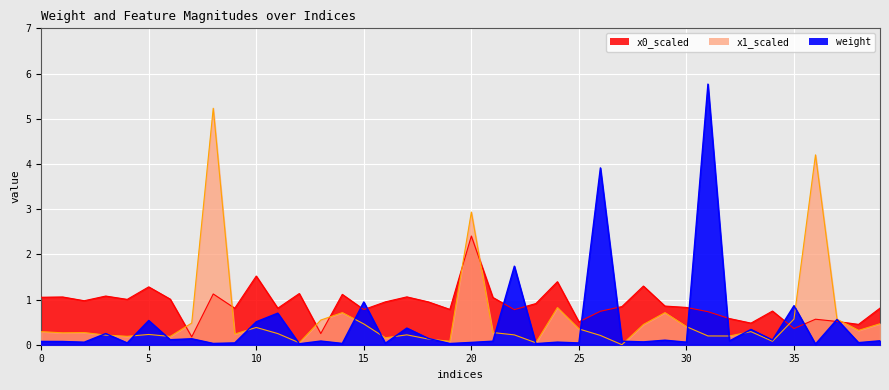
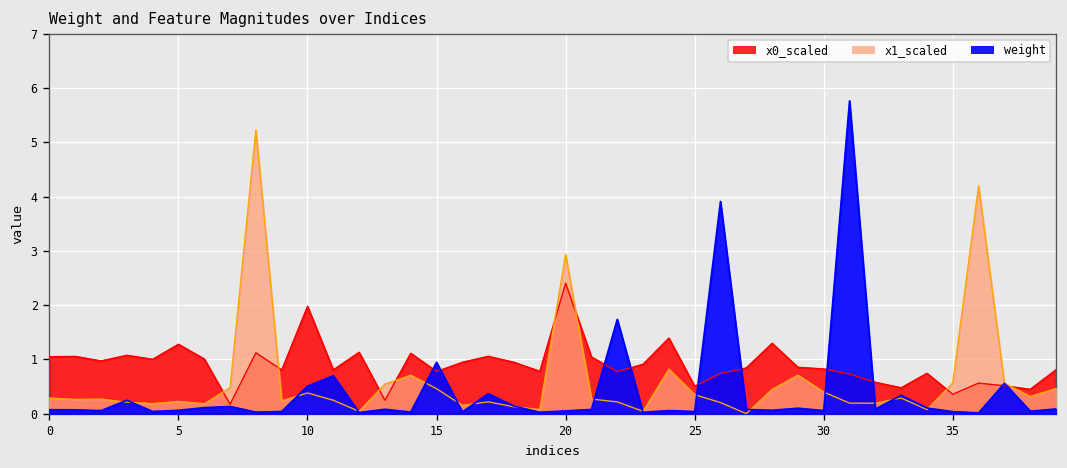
  {
    "x0_scaled": {
      "0": 1.1,
      "5": 1.3,
-     "10": 1.5,
+     "10": 2.0,
      "15": 0.8,
      "20": 2.4,
      "25": 0.5,
      "30": 0.8,
      "35": 0.4
    },
    "x1_scaled": {
      "0": 0.3,
      "5": 0.2,
      "10": 0.4,
      "15": 0.5,
      "20": 2.9,
      "25": 0.3,
      "30": 0.4,
      "35": 0.6
    },
    "weight": {
      "0": 0.1,
-     "5": 0.5,
+     "5": 0.1,
      "10": 0.5,
      "15": 0.9,
      "20": 0.1,
      "25": 0.0,
      "30": 0.1,
-     "35": 0.9
+     "35": 0.0
    }
  }
